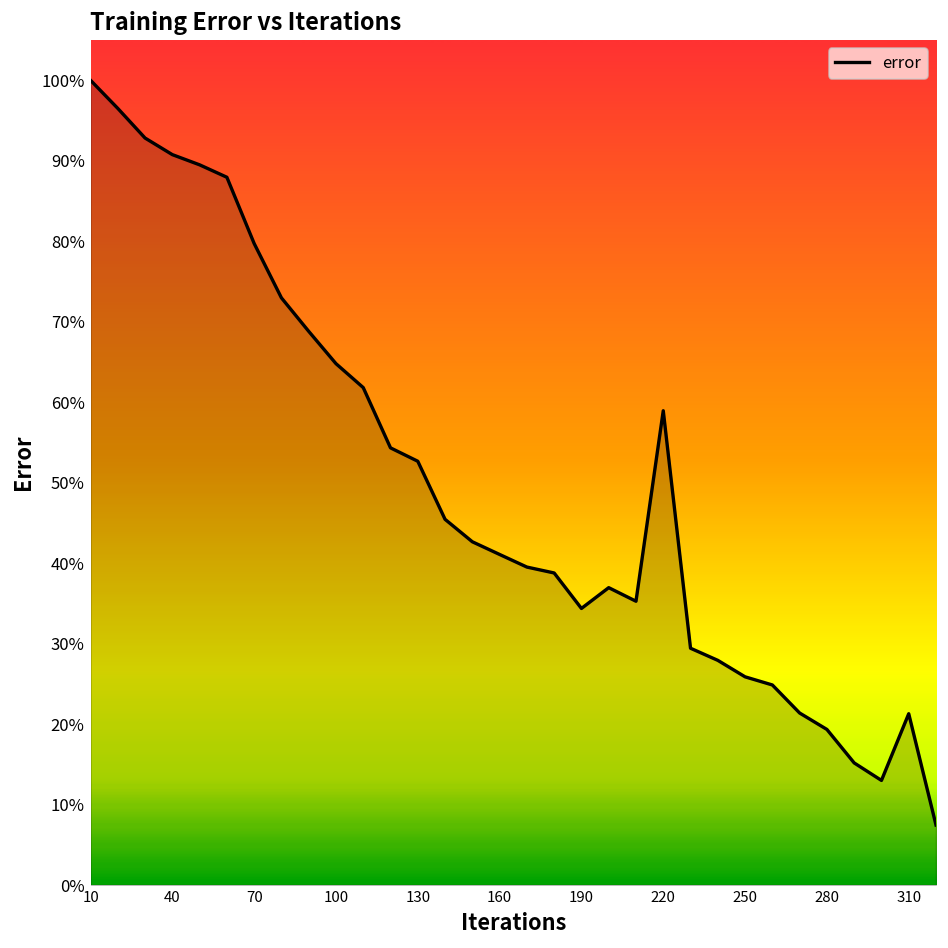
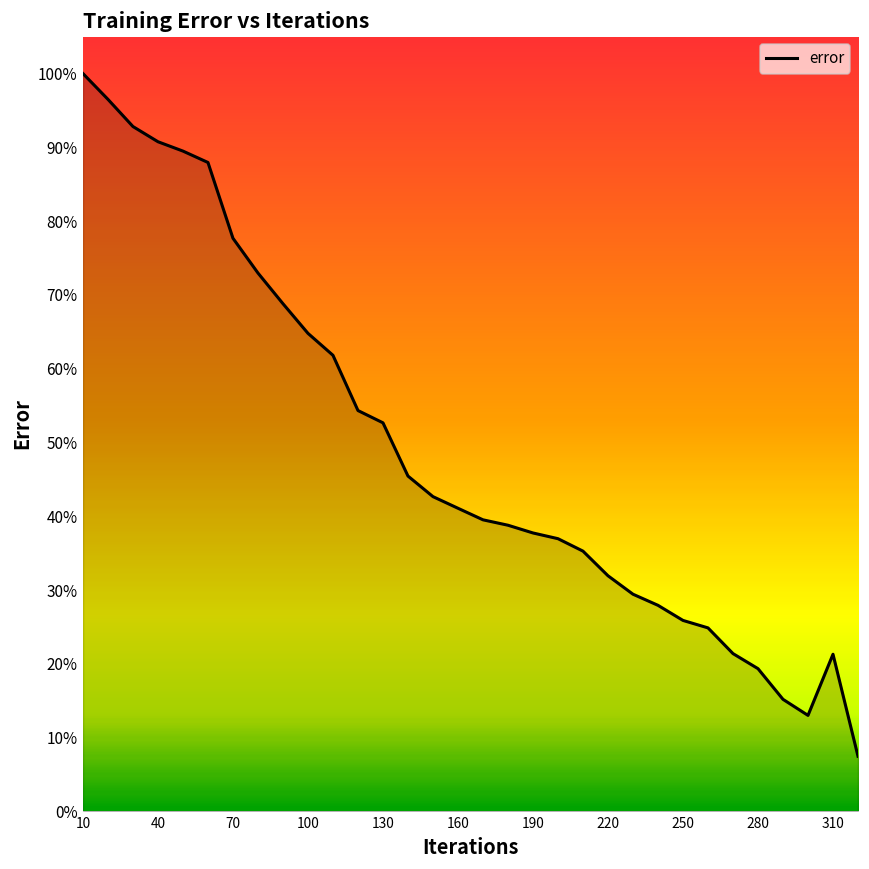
  {
    "10": "100%",
    "40": "91%",
-   "70": "80%",
+   "70": "78%",
    "100": "65%",
    "130": "53%",
    "160": "41%",
-   "190": "34%",
-   "220": "59%",
+   "190": "38%",
+   "220": "32%",
    "250": "26%",
    "280": "19%",
    "310": "21%"
  }
